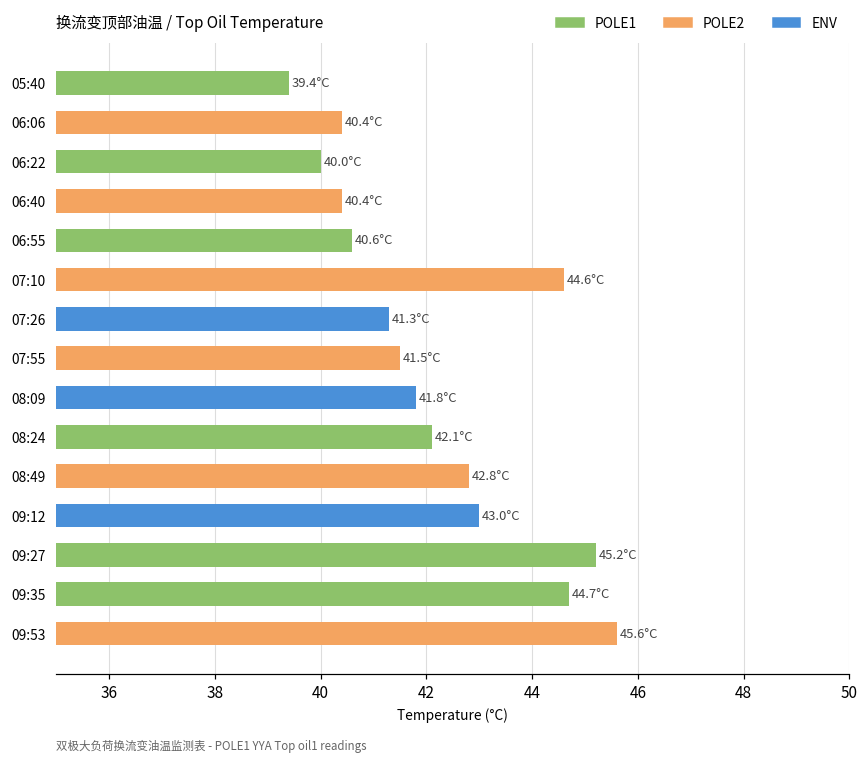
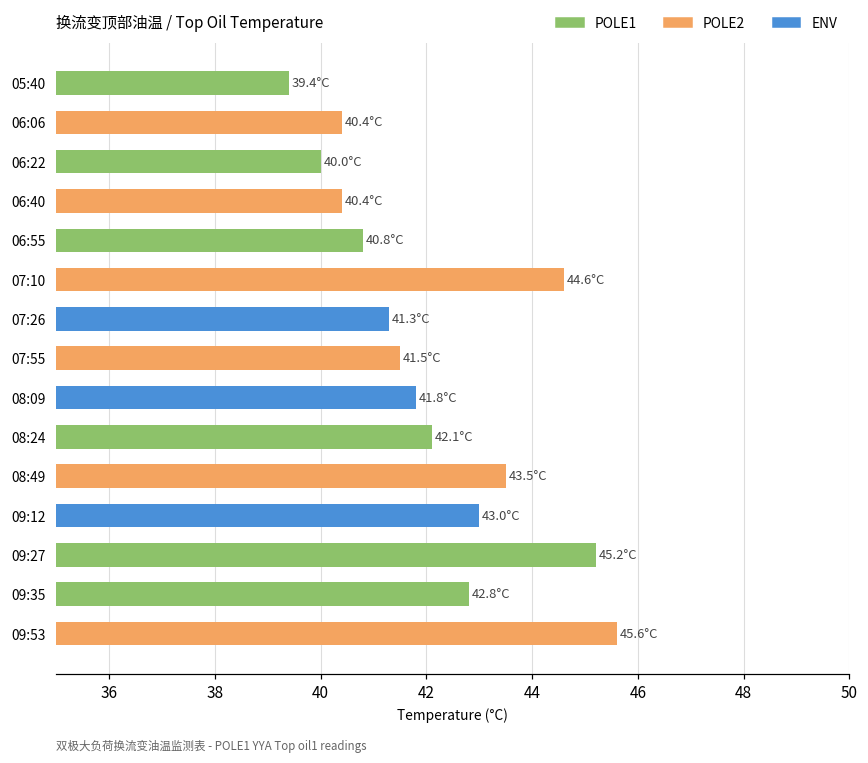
  {
    "05:40": "39.4°C",
    "06:06": "40.4°C",
    "06:22": "40.0°C",
    "06:40": "40.4°C",
-   "06:55": "40.6°C",
+   "06:55": "40.8°C",
    "07:10": "44.6°C",
    "07:26": "41.3°C",
    "07:55": "41.5°C",
    "08:09": "41.8°C",
    "08:24": "42.1°C",
-   "08:49": "42.8°C",
+   "08:49": "43.5°C",
    "09:12": "43.0°C",
    "09:27": "45.2°C",
-   "09:35": "44.7°C",
+   "09:35": "42.8°C",
    "09:53": "45.6°C"
  }
